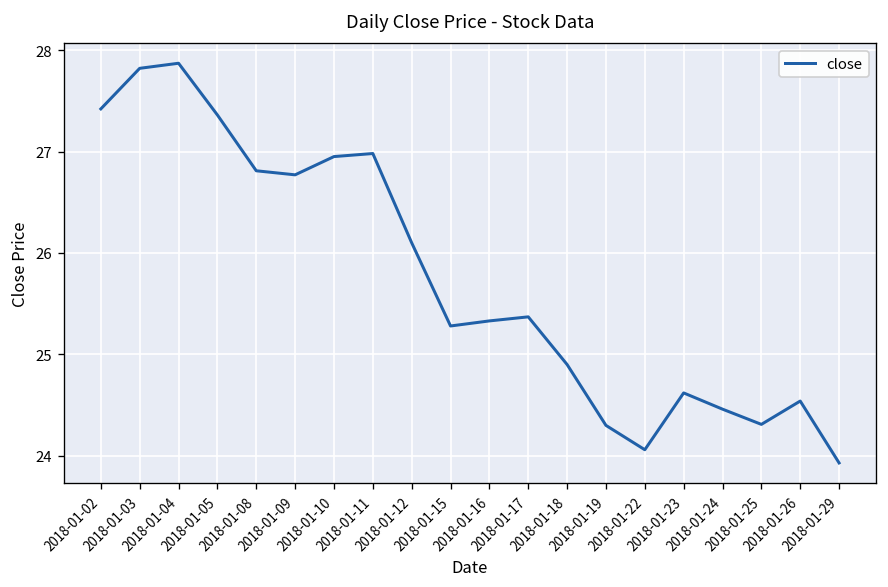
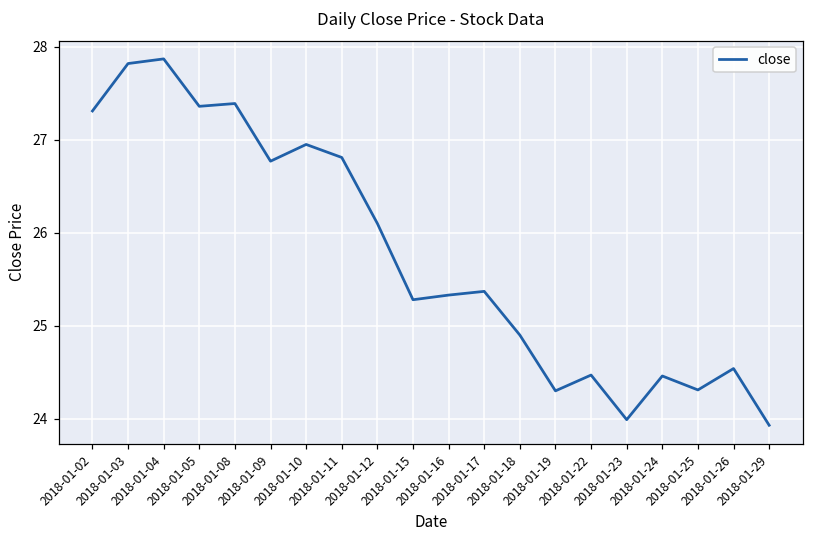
  {
-   "2018-01-02": 27.4,
+   "2018-01-02": 27.3,
    "2018-01-03": 27.8,
    "2018-01-04": 27.9,
    "2018-01-05": 27.4,
-   "2018-01-08": 26.8,
+   "2018-01-08": 27.4,
    "2018-01-09": 26.8,
    "2018-01-10": 27.0,
-   "2018-01-11": 27.0,
+   "2018-01-11": 26.8,
    "2018-01-12": 26.1,
    "2018-01-15": 25.3,
    "2018-01-16": 25.3,
    "2018-01-17": 25.4,
    "2018-01-18": 24.9,
    "2018-01-19": 24.3,
-   "2018-01-22": 24.1,
-   "2018-01-23": 24.6,
+   "2018-01-22": 24.5,
+   "2018-01-23": 24.0,
    "2018-01-24": 24.5,
    "2018-01-25": 24.3,
    "2018-01-26": 24.5,
    "2018-01-29": 23.9
  }
